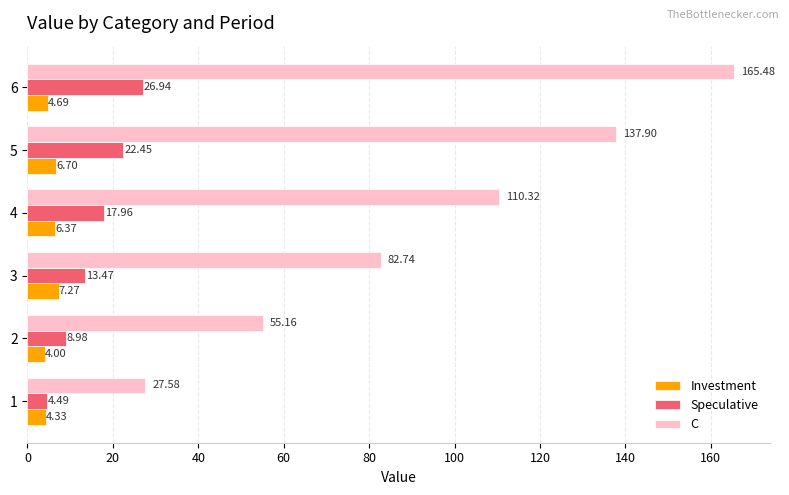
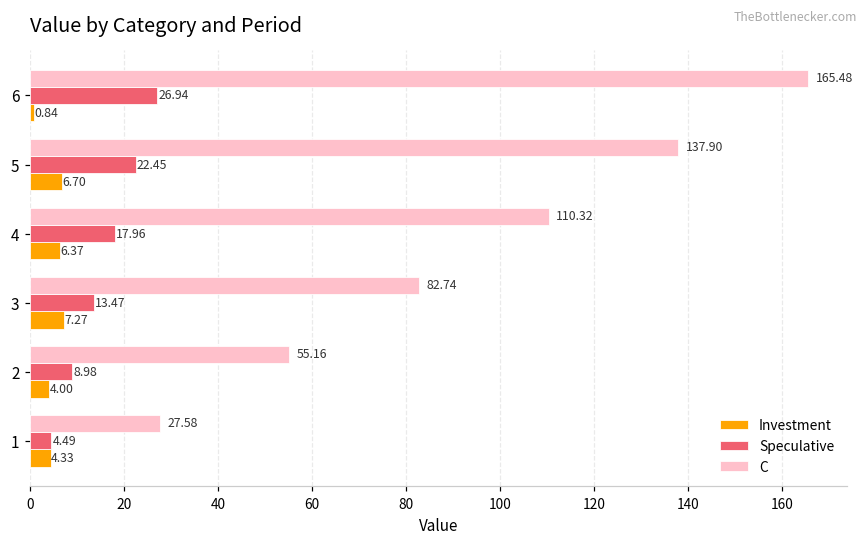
  {
    "Investment": {
-     "6": 4.69,
+     "6": 0.84,
      "5": 6.70,
      "4": 6.37,
      "3": 7.27,
      "2": 4.00,
      "1": 4.33
    },
    "Speculative": {
      "6": 26.94,
      "5": 22.45,
      "4": 17.96,
      "3": 13.47,
      "2": 8.98,
      "1": 4.49
    },
    "C": {
      "6": 165.48,
      "5": 137.90,
      "4": 110.32,
      "3": 82.74,
      "2": 55.16,
      "1": 27.58
    }
  }
